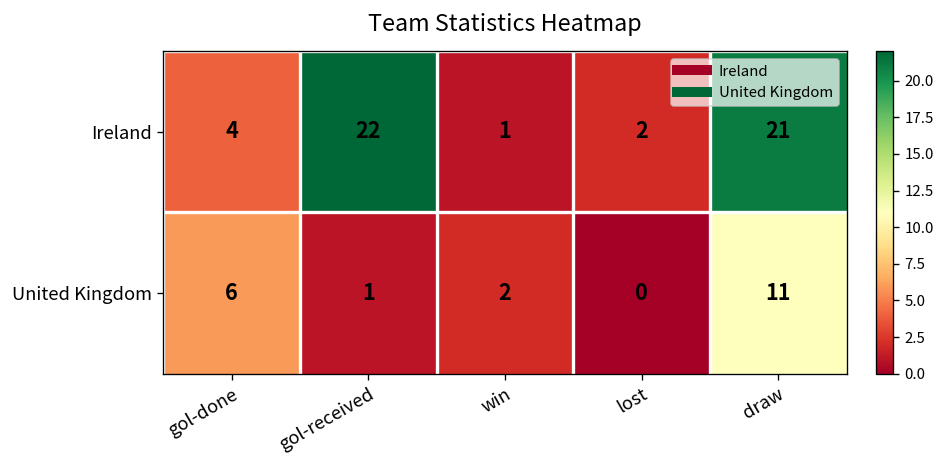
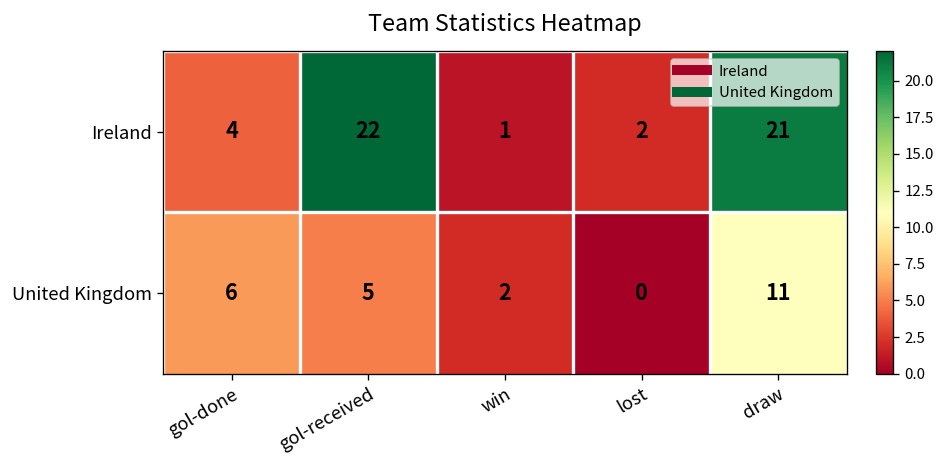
  {
    "Ireland": {
      "gol-done": 4,
      "gol-received": 22,
      "win": 1,
      "lost": 2,
      "draw": 21
    },
    "United Kingdom": {
      "gol-done": 6,
-     "gol-received": 1,
+     "gol-received": 5,
      "win": 2,
      "lost": 0,
      "draw": 11
    }
  }
